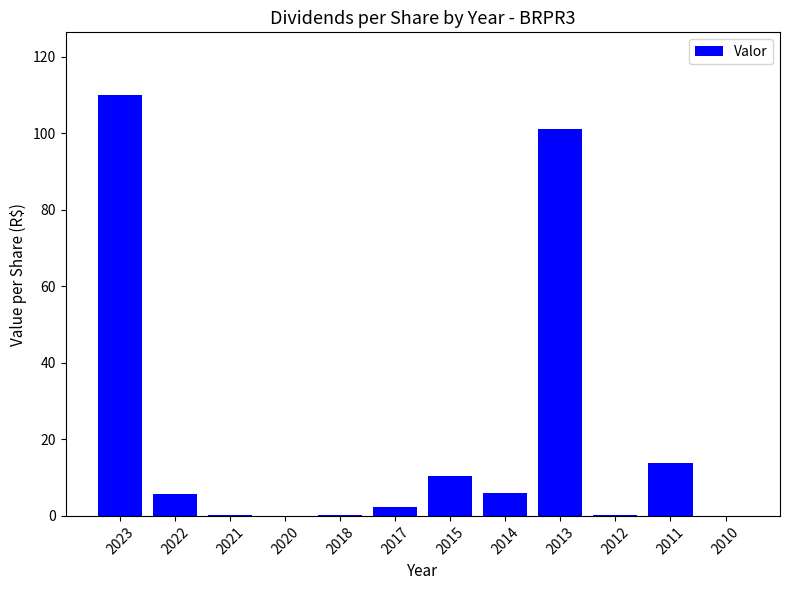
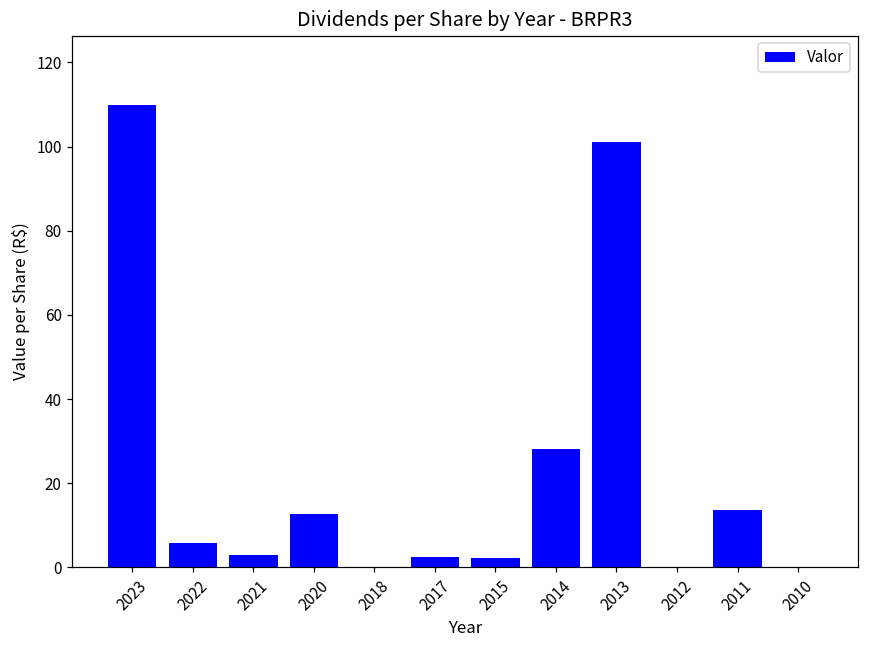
  {
    "2023": 110,
    "2022": 6,
-   "2021": 0,
-   "2020": 0,
+   "2021": 3,
+   "2020": 13,
    "2017": 2,
-   "2015": 10,
-   "2014": 6,
+   "2015": 2,
+   "2014": 28,
    "2013": 101,
    "2011": 14
  }
